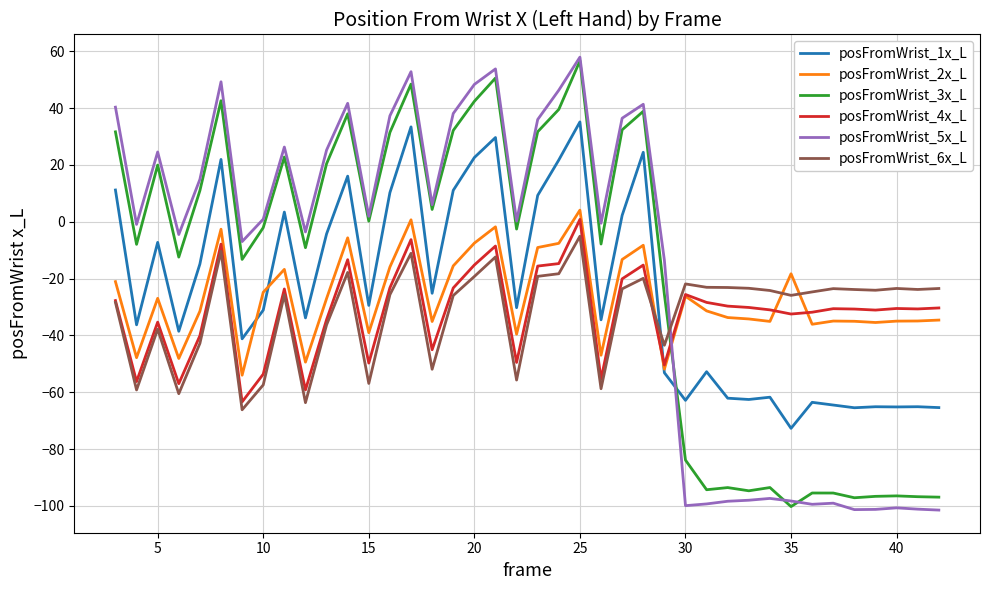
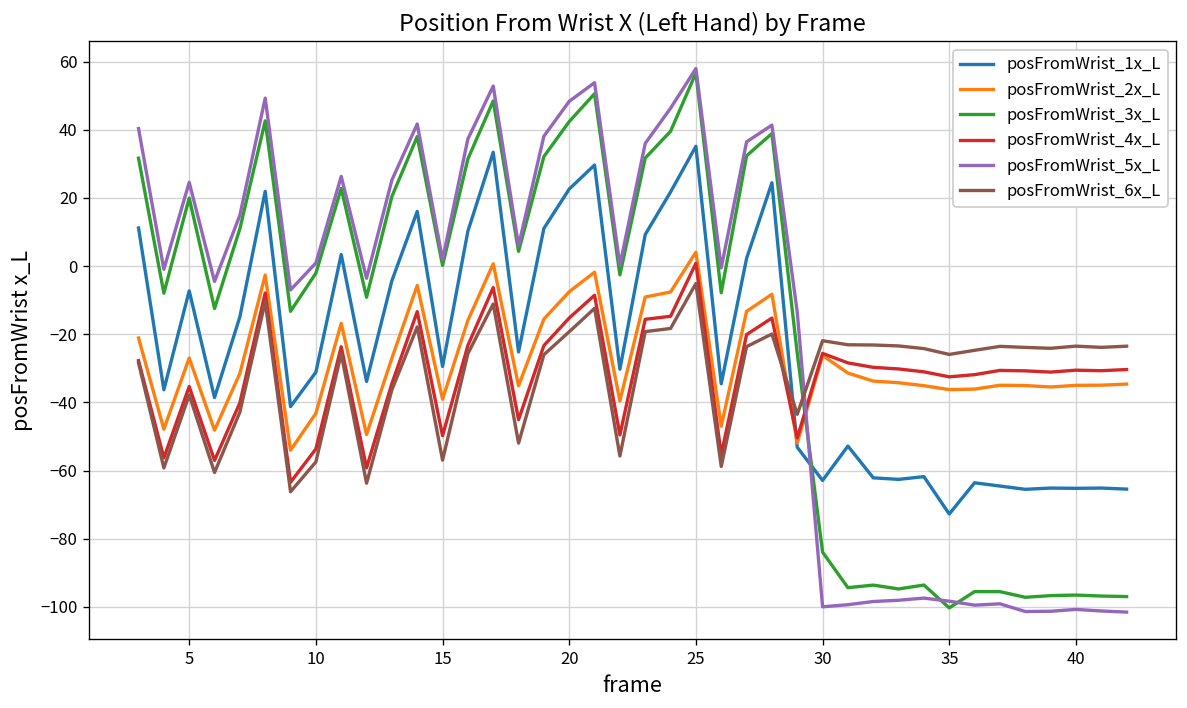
  {
    "posFromWrist_1x_L": {
      "5": -7,
      "10": -31,
      "15": -29,
      "20": 23,
      "25": 35,
      "30": -63,
      "35": -73,
      "40": -65
    },
    "posFromWrist_2x_L": {
      "5": -27,
-     "10": -25,
+     "10": -43,
      "15": -39,
      "20": -8,
      "25": 4,
-     "35": -18,
+     "35": -36,
      "40": -35
    },
    "posFromWrist_3x_L": {
      "5": 20,
      "10": -2,
      "15": 0,
      "20": 42,
      "25": 57,
      "30": -84,
      "35": -100,
      "40": -96
    },
    "posFromWrist_4x_L": {
      "5": -35,
      "10": -54,
      "15": -50,
      "20": -15,
      "25": 1,
      "35": -32,
      "40": -31
    },
    "posFromWrist_5x_L": {
      "5": 25,
      "10": 1,
      "15": 2,
      "20": 48,
      "25": 58,
      "30": -100,
      "35": -98,
      "40": -101
    },
    "posFromWrist_6x_L": {
      "5": -38,
      "10": -57,
      "15": -57,
      "20": -19,
      "25": -5,
      "30": -22,
      "35": -26,
      "40": -23
    }
  }
